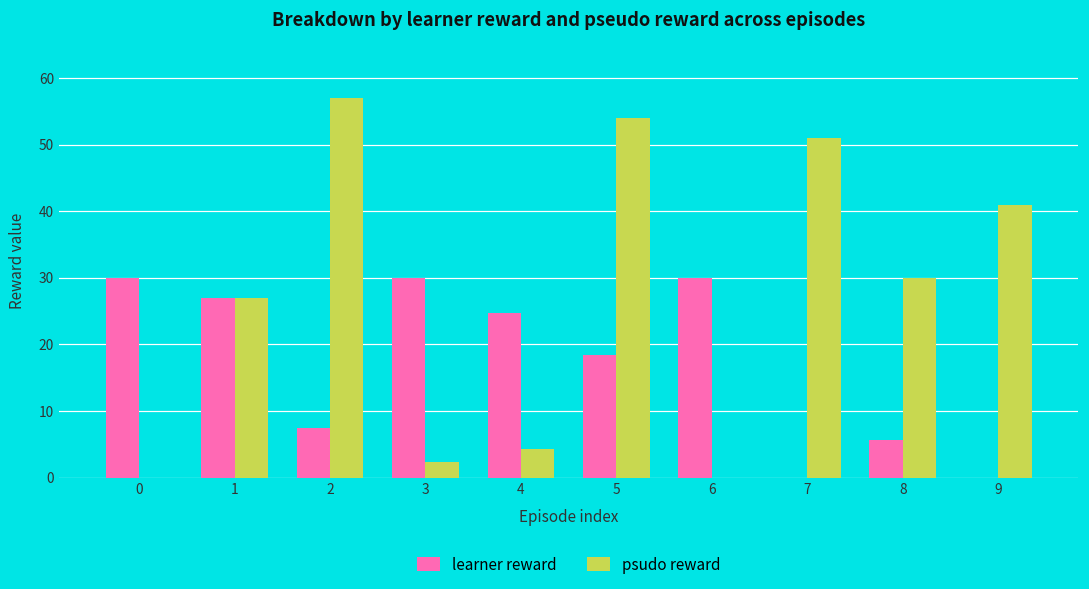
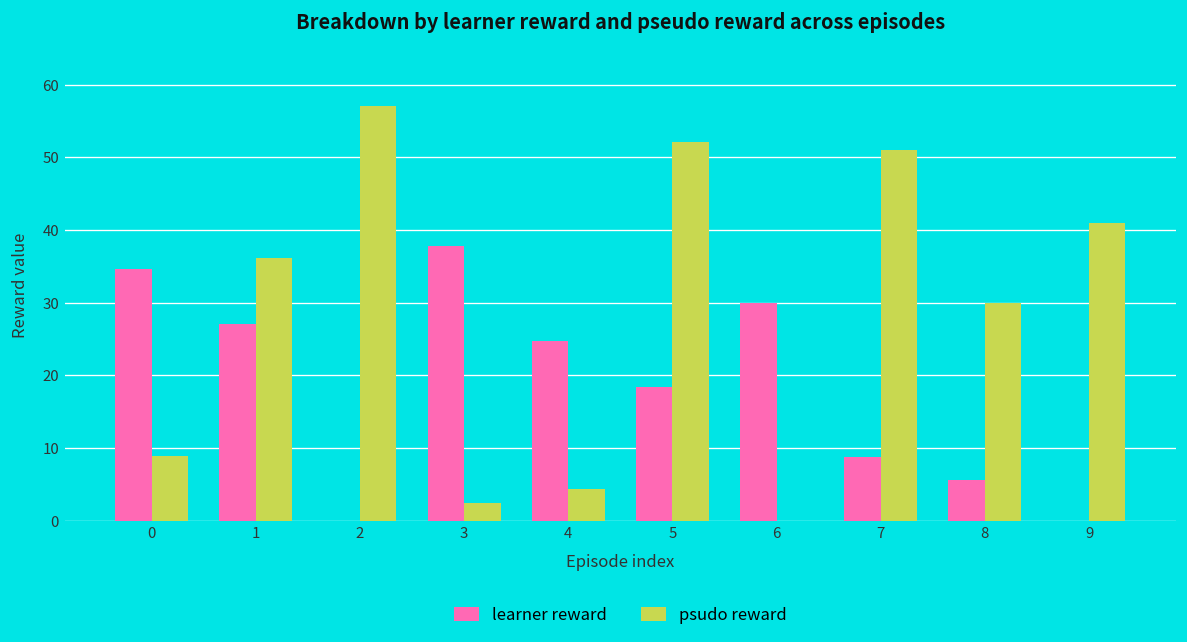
  {
    "learner reward": {
-     "0": 30,
+     "0": 35,
      "1": 27,
-     "2": 7,
-     "3": 30,
+     "2": 0,
+     "3": 38,
      "4": 25,
      "5": 18,
      "6": 30,
-     "7": 0,
+     "7": 9,
      "8": 6,
      "9": 0
    },
    "psudo reward": {
-     "0": 0,
-     "1": 27,
+     "0": 9,
+     "1": 36,
      "2": 57,
      "3": 2,
      "4": 4,
-     "5": 54,
+     "5": 52,
      "6": 0,
      "7": 51,
      "8": 30,
      "9": 41
    }
  }
